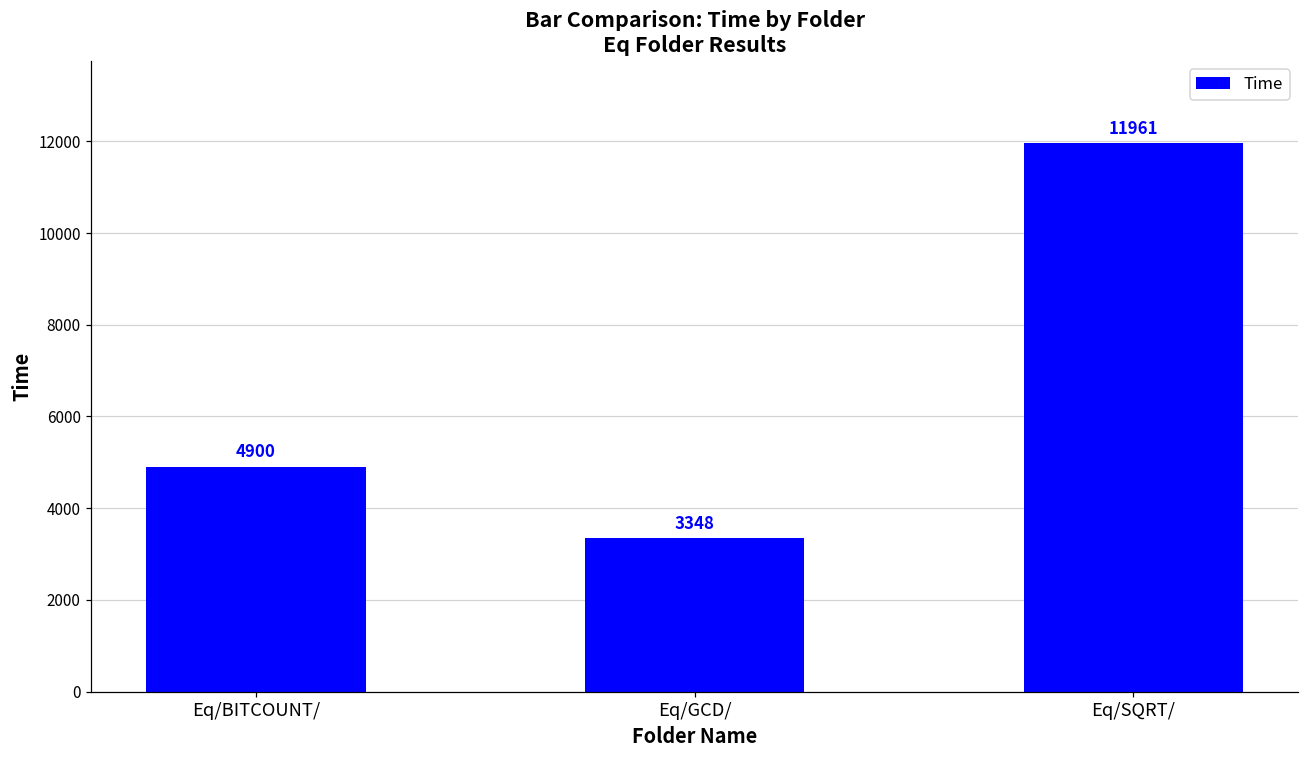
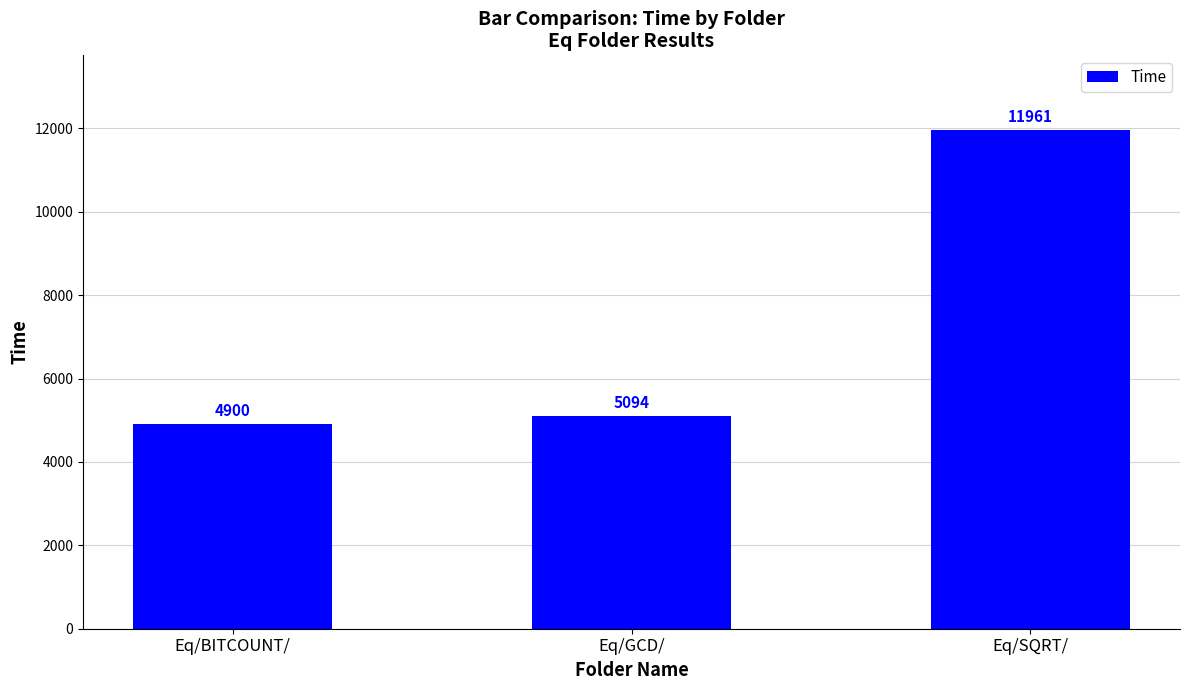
  {
    "Eq/BITCOUNT/": 4900,
-   "Eq/GCD/": 3348,
+   "Eq/GCD/": 5094,
    "Eq/SQRT/": 11961
  }
